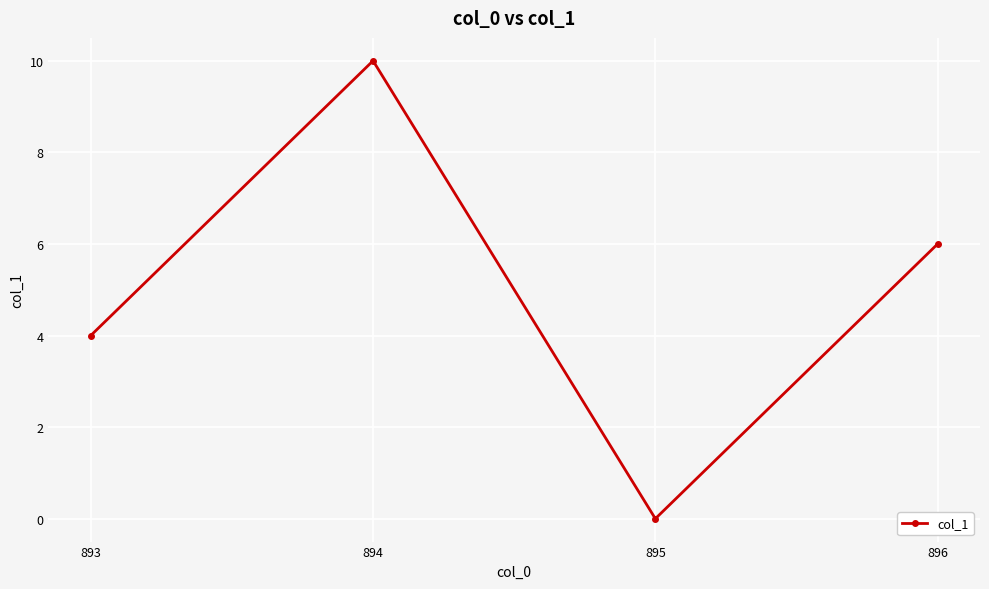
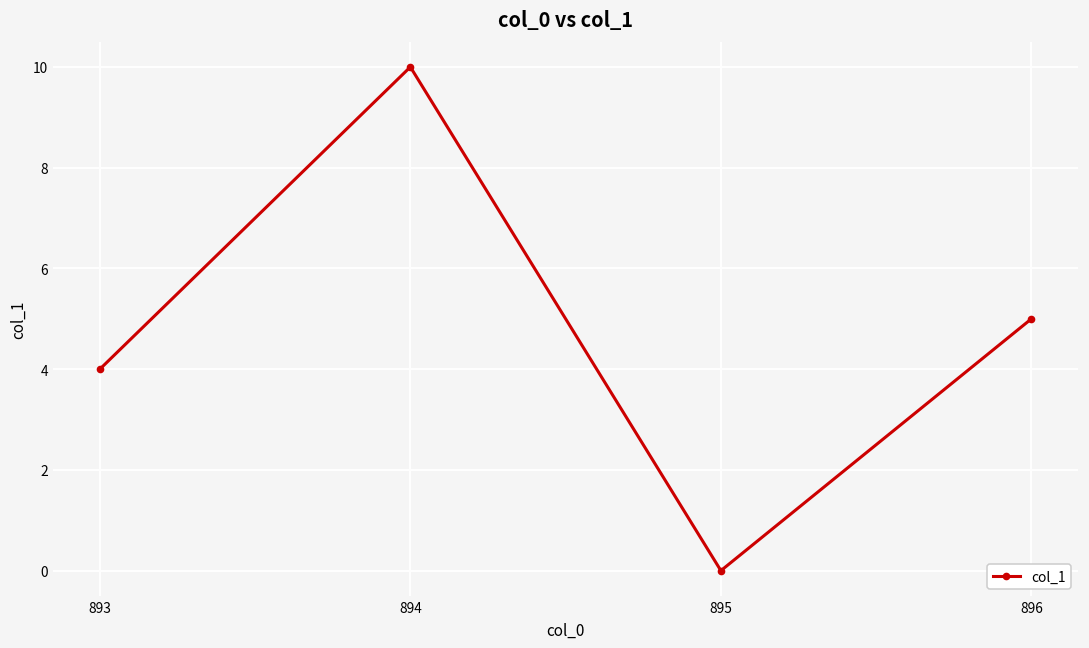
  {
    "893": 4,
    "894": 10,
    "895": 0,
-   "896": 6
+   "896": 5
  }
